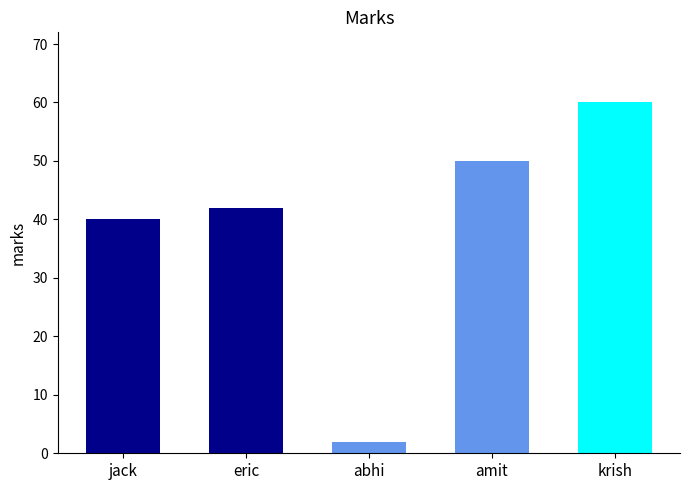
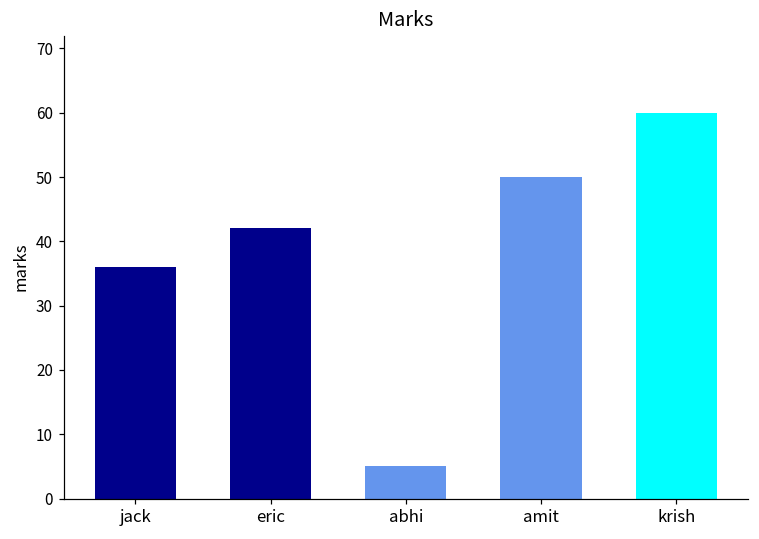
  {
-   "jack": 40,
+   "jack": 36,
    "eric": 42,
-   "abhi": 2,
+   "abhi": 5,
    "amit": 50,
    "krish": 60
  }
